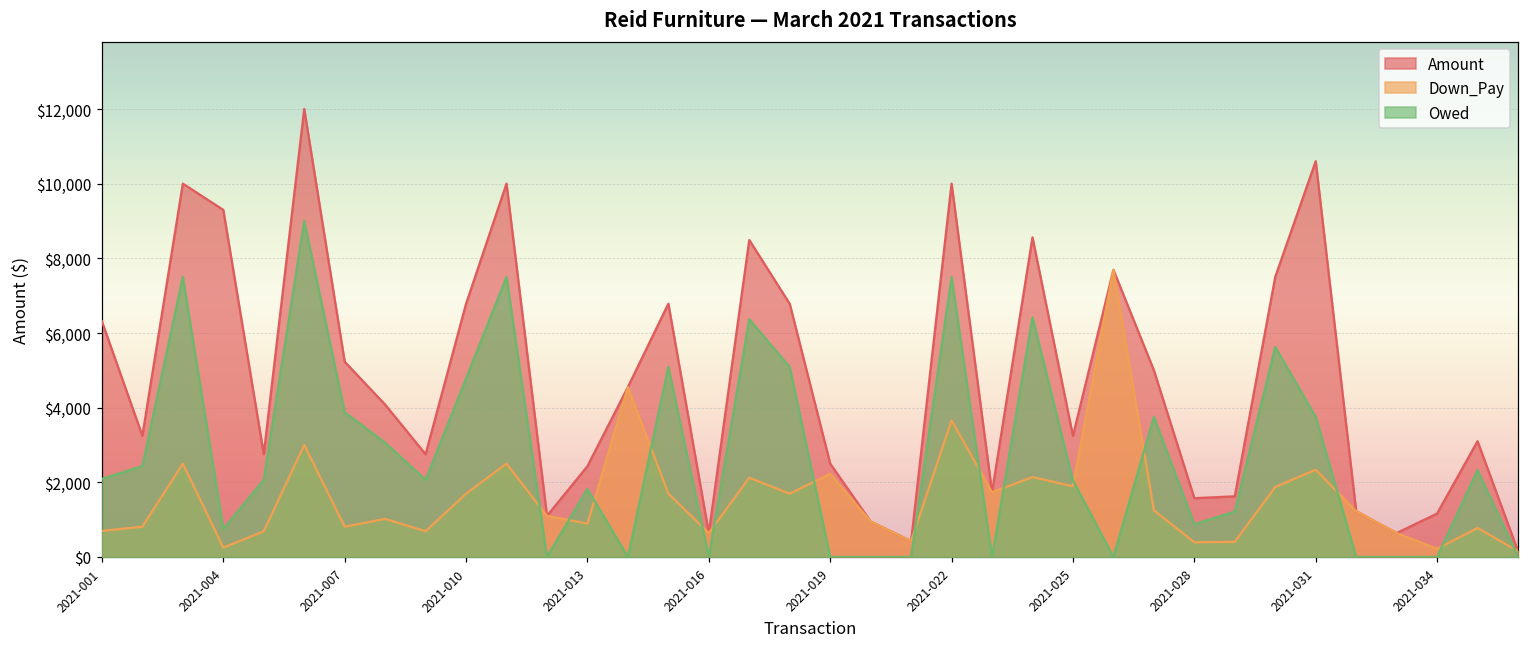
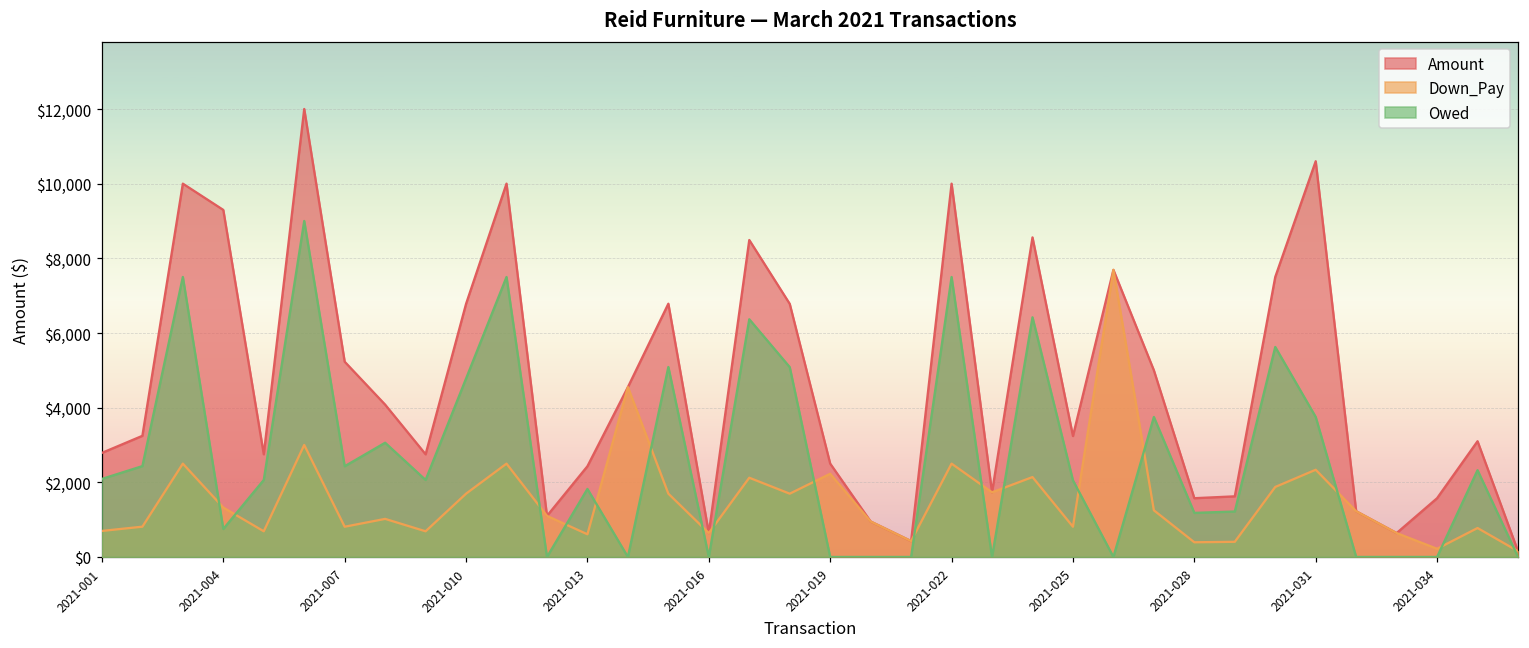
  {
    "Amount": {
-     "2021-001": "$6,300",
+     "2021-001": "$2,800",
      "2021-004": "$9,300",
      "2021-007": "$5,200",
      "2021-010": "$6,800",
      "2021-013": "$2,400",
      "2021-019": "$2,500",
      "2021-022": "$10,000",
      "2021-025": "$3,200",
      "2021-028": "$1,600",
      "2021-031": "$10,600",
-     "2021-034": "$1,200"
+     "2021-034": "$1,600"
    },
    "Down_Pay": {
      "2021-001": "$700",
-     "2021-004": "$300",
+     "2021-004": "$1,300",
      "2021-007": "$800",
      "2021-010": "$1,700",
-     "2021-013": "$900",
+     "2021-013": "$600",
      "2021-019": "$2,200",
-     "2021-022": "$3,700",
-     "2021-025": "$1,900",
+     "2021-022": "$2,500",
+     "2021-025": "$800",
      "2021-028": "$400",
      "2021-031": "$2,300",
      "2021-034": "$200"
    },
    "Owed": {
      "2021-001": "$2,100",
      "2021-004": "$800",
-     "2021-007": "$3,900",
+     "2021-007": "$2,400",
      "2021-010": "$4,800",
      "2021-013": "$1,800",
      "2021-016": "$0",
      "2021-019": "$0",
      "2021-022": "$7,500",
      "2021-025": "$2,100",
-     "2021-028": "$900",
+     "2021-028": "$1,200",
      "2021-031": "$3,800",
      "2021-034": "$0"
    }
  }
